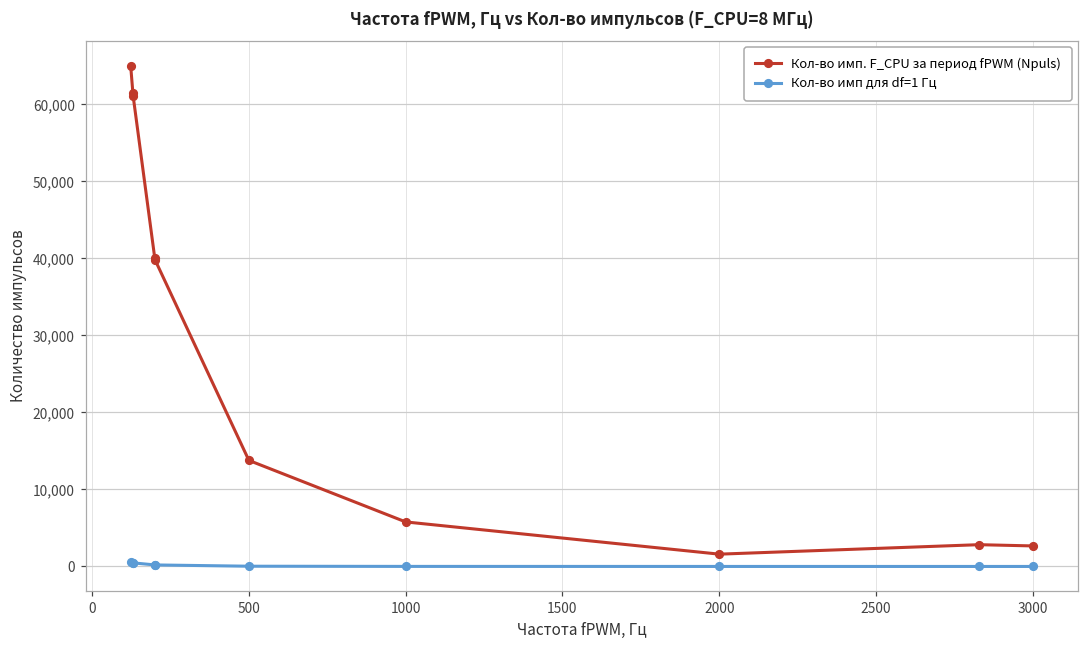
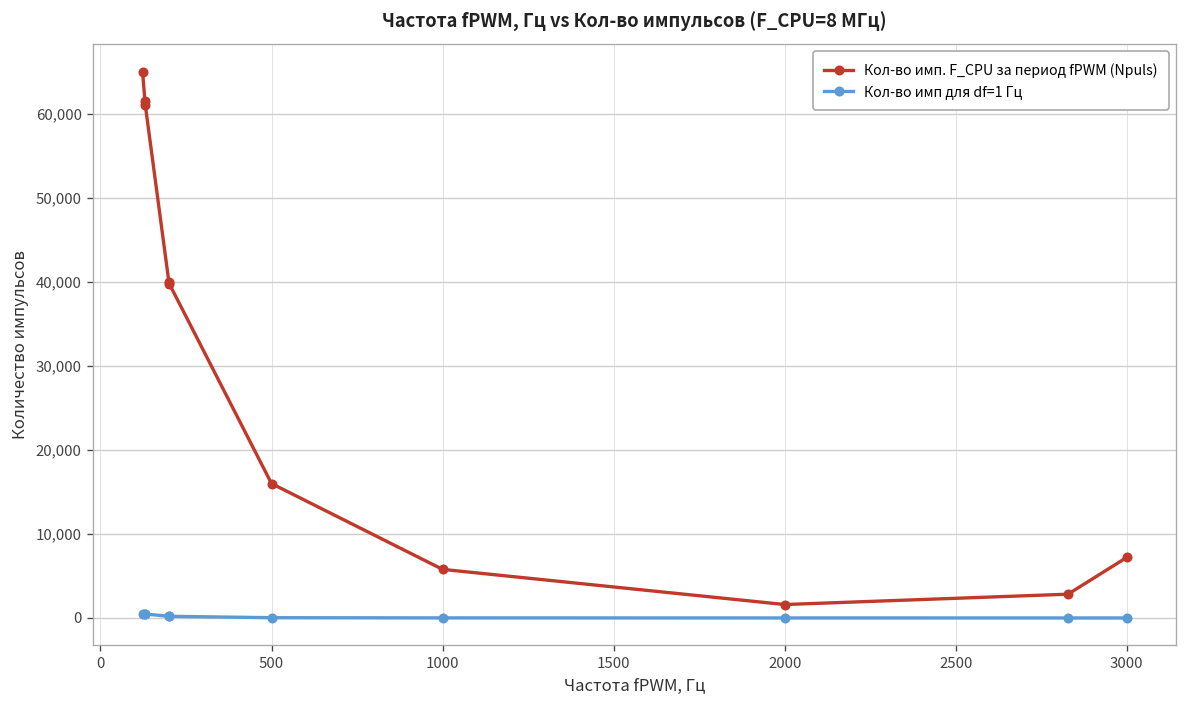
  {
    "Кол-во имп. F_CPU за период fPWM (Npuls)": {
-     "500": "14,000",
+     "500": "16,000",
      "1000": "6,000",
      "2000": "2,000",
-     "3000": "3,000"
+     "3000": "7,000"
    },
    "Кол-во имп для df=1 Гц": {
      "500": "0",
      "1000": "0",
      "2000": "0",
      "3000": "0"
    }
  }
